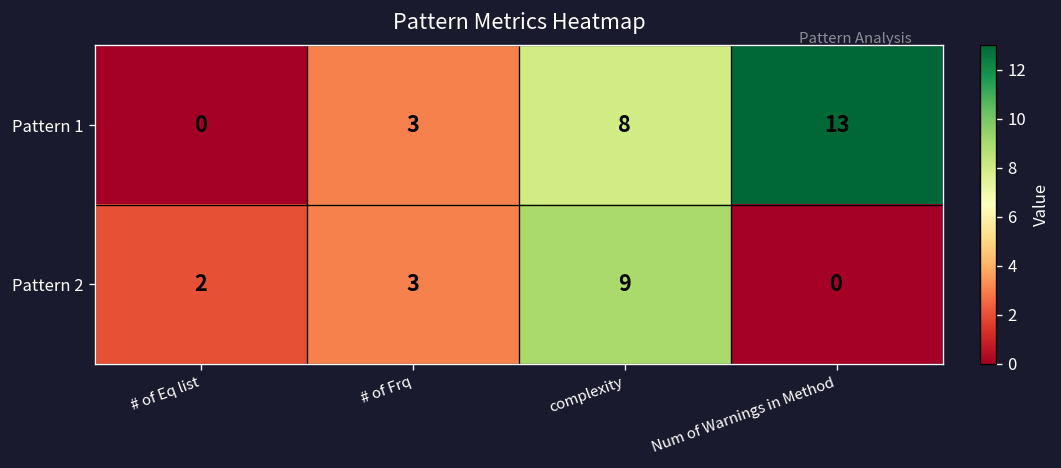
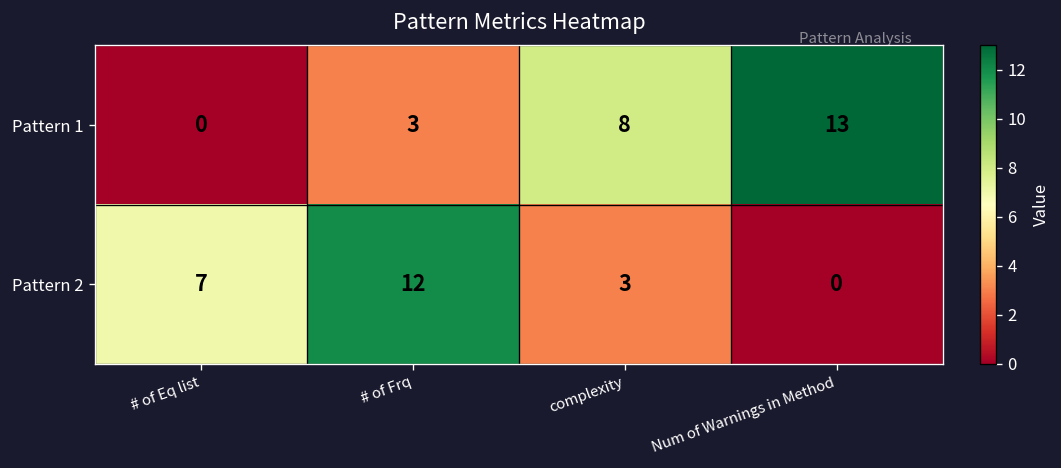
  {
    "Pattern 1": {
      "# of Eq list": 0,
      "# of Frq": 3,
      "complexity": 8,
      "Num of Warnings in Method": 13
    },
    "Pattern 2": {
-     "# of Eq list": 2,
-     "# of Frq": 3,
-     "complexity": 9,
+     "# of Eq list": 7,
+     "# of Frq": 12,
+     "complexity": 3,
      "Num of Warnings in Method": 0
    }
  }
